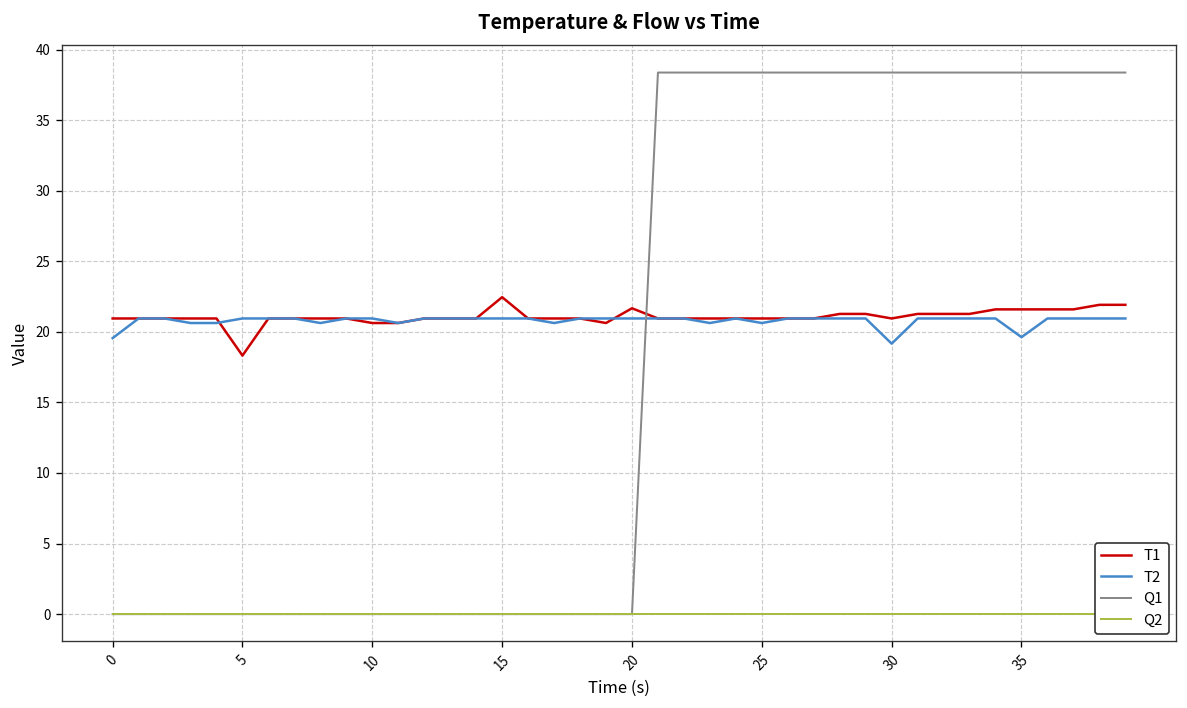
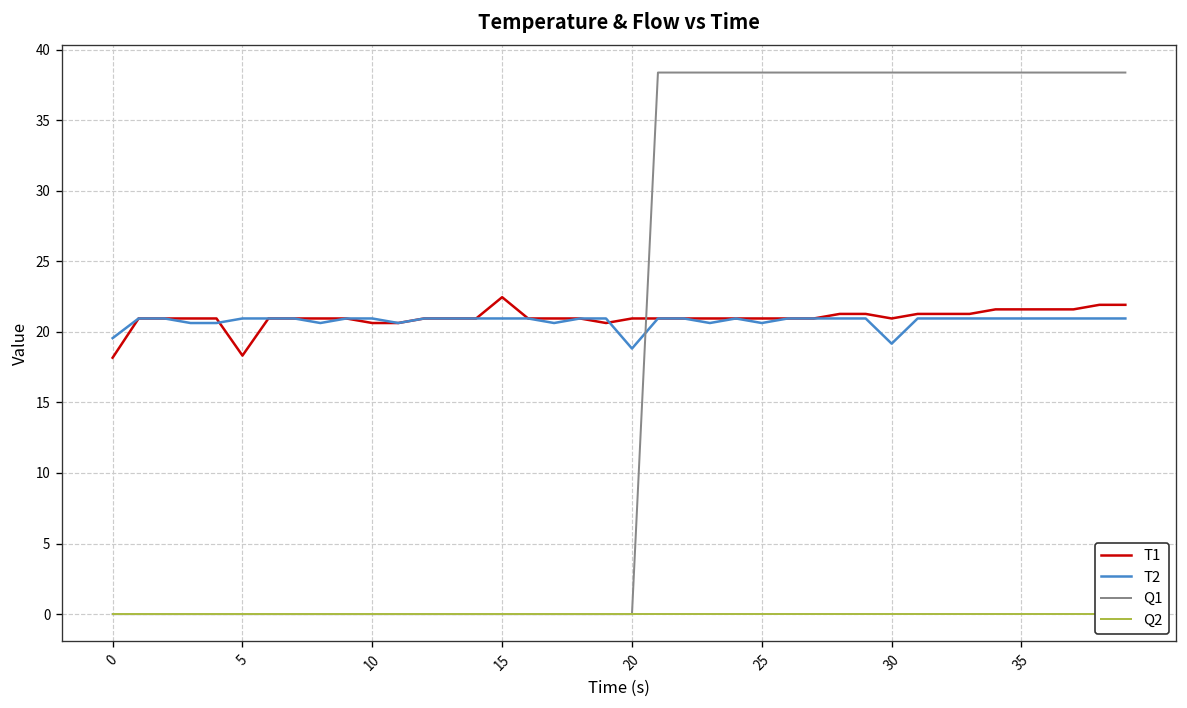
  {
    "T1": {
-     "0": 20.9,
+     "0": 18.2,
      "5": 18.3,
      "10": 20.6,
      "15": 22.5,
-     "20": 21.7,
+     "20": 20.9,
      "25": 20.9,
      "30": 20.9,
      "35": 21.6
    },
    "T2": {
      "0": 19.6,
      "5": 20.9,
      "10": 20.9,
      "15": 20.9,
-     "20": 20.9,
+     "20": 18.8,
      "25": 20.6,
      "30": 19.2,
-     "35": 19.6
+     "35": 20.9
    },
    "Q1": {
      "25": 38.4,
      "30": 38.4,
      "35": 38.4
    },
    "Q2": {
      "25": 0.0,
      "30": 0.0,
      "35": 0.0
    }
  }
